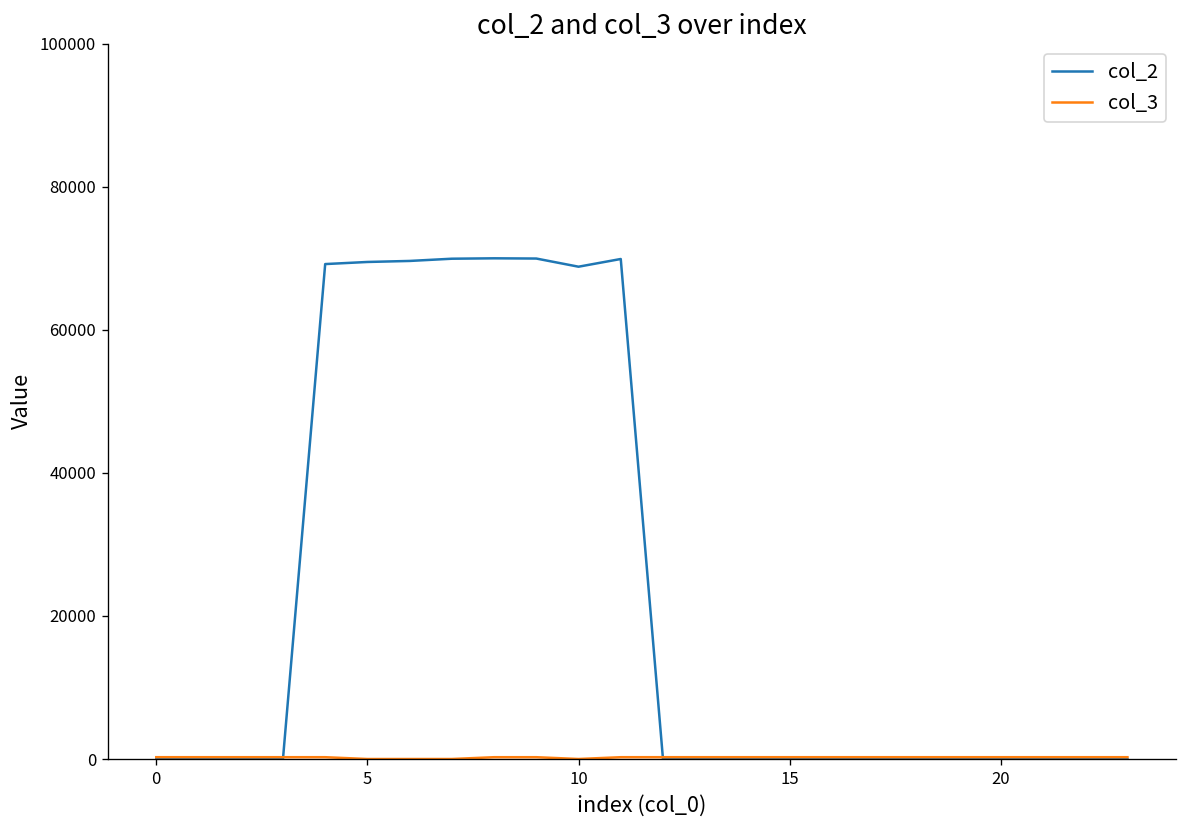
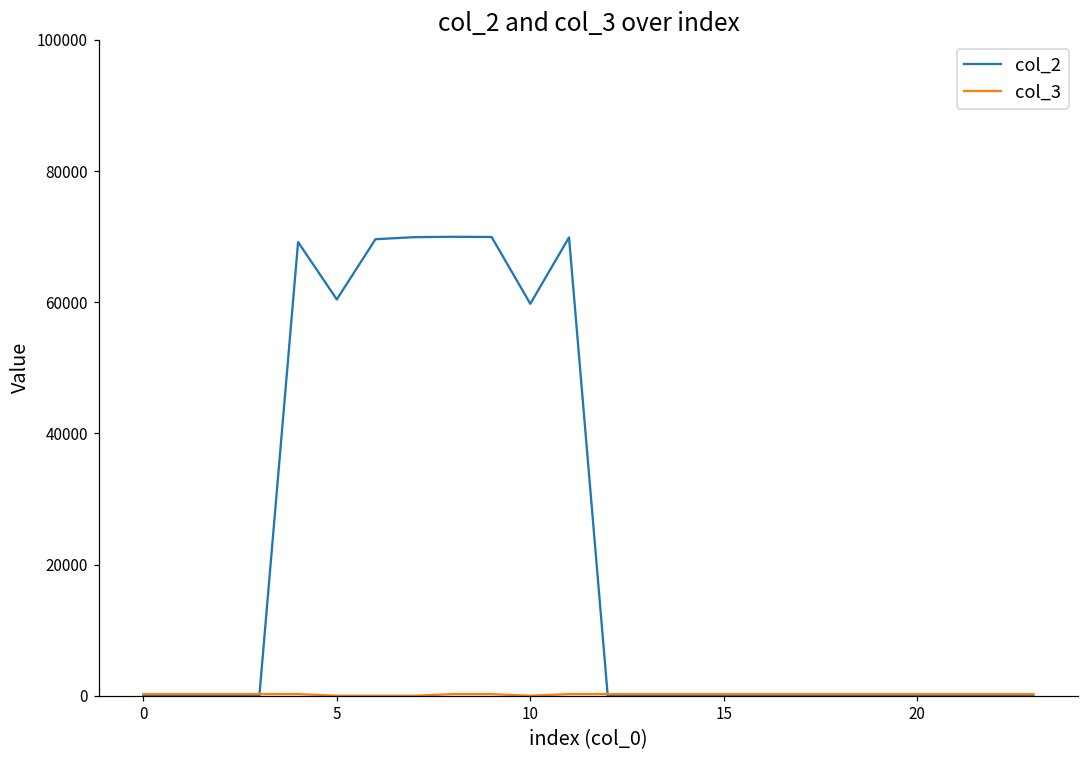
  {
    "col_2": {
-     "5": 69000,
-     "10": 69000
+     "5": 60000,
+     "10": 60000
    },
    "col_3": {
      "5": 0,
      "10": 0
    }
  }
